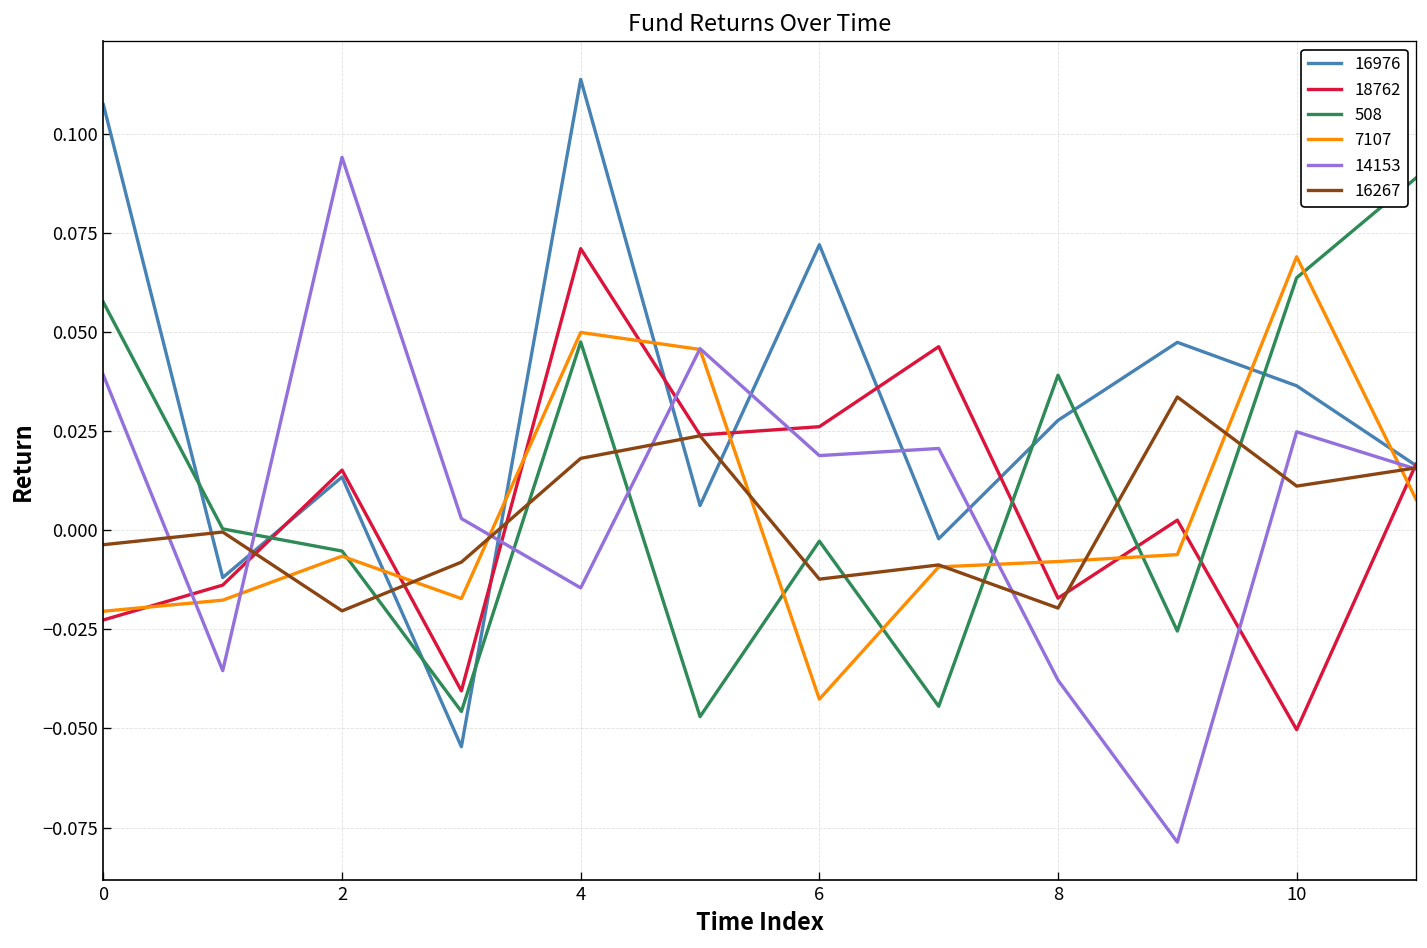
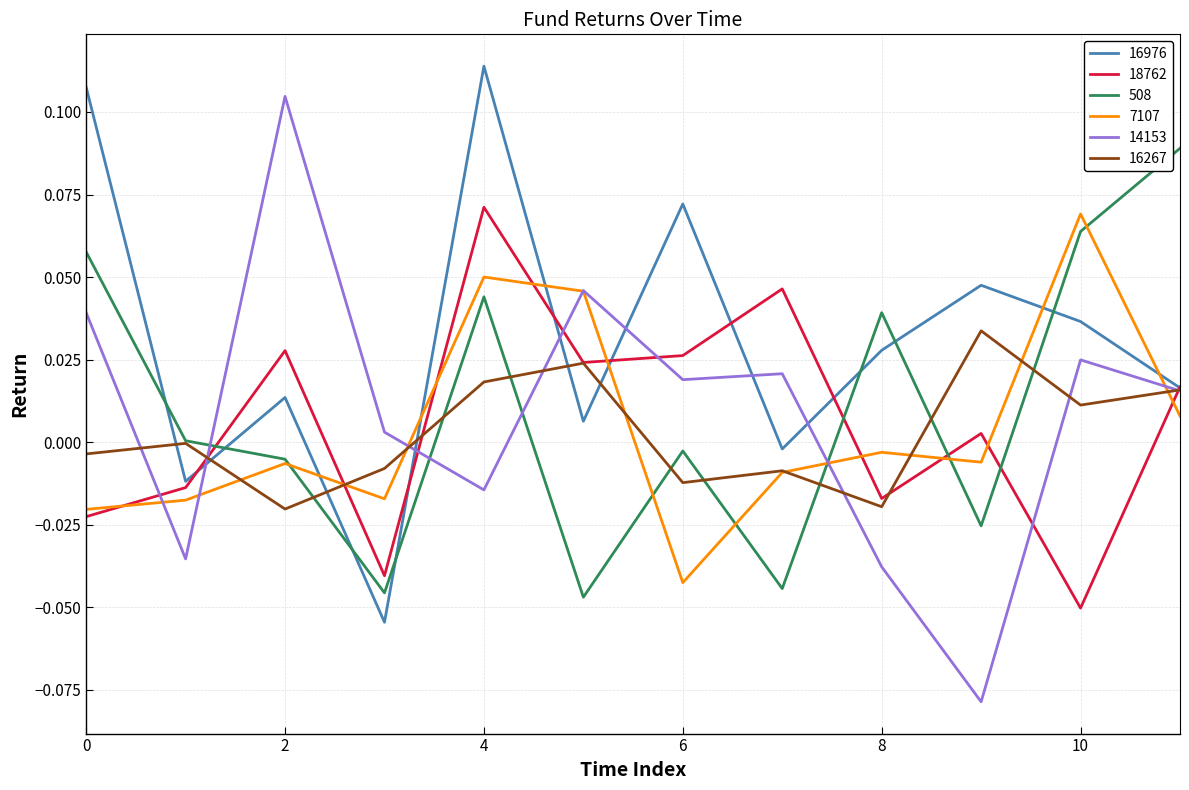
  {
    "16976": {
      "0": 0.108,
      "2": 0.013,
      "4": 0.114,
      "6": 0.072,
      "8": 0.028,
      "10": 0.037
    },
    "18762": {
      "0": -0.023,
-     "2": 0.015,
+     "2": 0.028,
      "4": 0.071,
      "6": 0.026,
      "8": -0.017,
      "10": -0.050
    },
    "508": {
      "0": 0.058,
      "2": -0.005,
-     "4": 0.048,
+     "4": 0.044,
      "6": -0.003,
      "8": 0.039,
      "10": 0.064
    },
    "7107": {
      "0": -0.020,
      "2": -0.007,
      "4": 0.050,
      "6": -0.043,
-     "8": -0.008,
+     "8": -0.003,
      "10": 0.069
    },
    "14153": {
      "0": 0.039,
-     "2": 0.094,
+     "2": 0.105,
      "4": -0.015,
      "6": 0.019,
      "8": -0.038,
      "10": 0.025
    },
    "16267": {
      "0": -0.004,
      "2": -0.020,
      "4": 0.018,
      "6": -0.012,
      "8": -0.020,
      "10": 0.011
    }
  }
